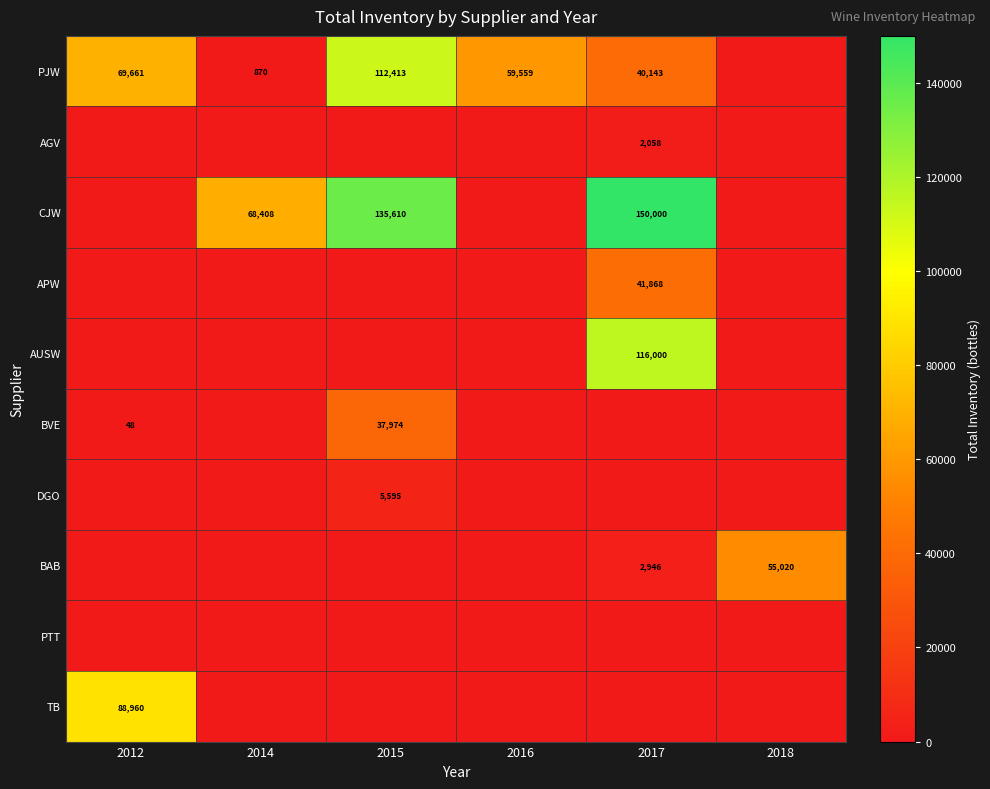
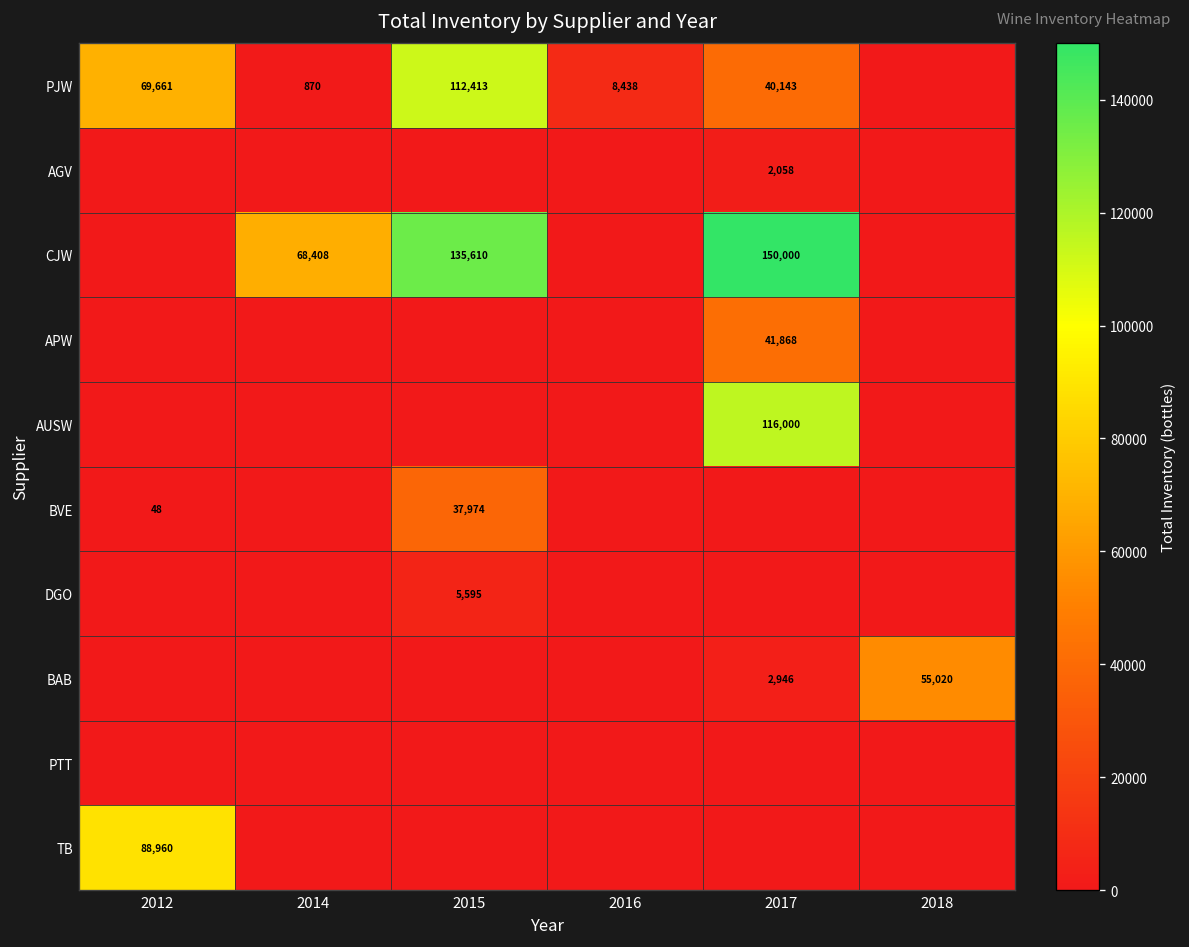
  {
    "PJW": {
      "2012": "69,661",
      "2014": "870",
      "2015": "112,413",
-     "2016": "59,559",
+     "2016": "8,438",
      "2017": "40,143"
    },
    "AGV": {
      "2017": "2,058"
    },
    "CJW": {
      "2014": "68,408",
      "2015": "135,610",
      "2017": "150,000"
    },
    "APW": {
      "2017": "41,868"
    },
    "AUSW": {
      "2017": "116,000"
    },
    "BVE": {
      "2012": "48",
      "2015": "37,974"
    },
    "DGO": {
      "2015": "5,595"
    },
    "BAB": {
      "2017": "2,946",
      "2018": "55,020"
    },
    "TB": {
      "2012": "88,960"
    }
  }
